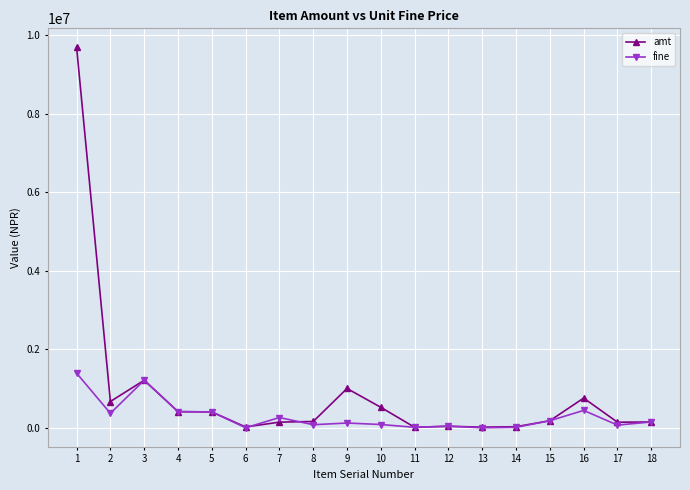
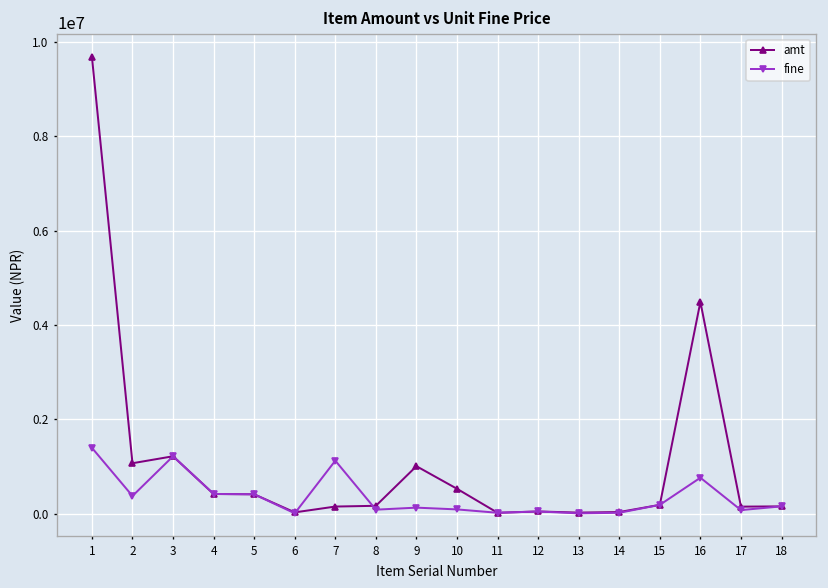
  {
    "amt": {
      "1": 9700000,
-     "2": 700000,
+     "2": 1100000,
      "7": 100000,
      "8": 200000,
      "9": 1000000,
      "10": 500000,
-     "16": 800000,
+     "16": 4500000,
      "17": 100000
    },
    "fine": {
      "1": 1400000,
      "2": 400000,
-     "7": 300000,
+     "7": 1100000,
      "8": 100000,
      "9": 100000,
      "10": 100000,
-     "16": 400000,
+     "16": 800000,
      "17": 100000
    }
  }
